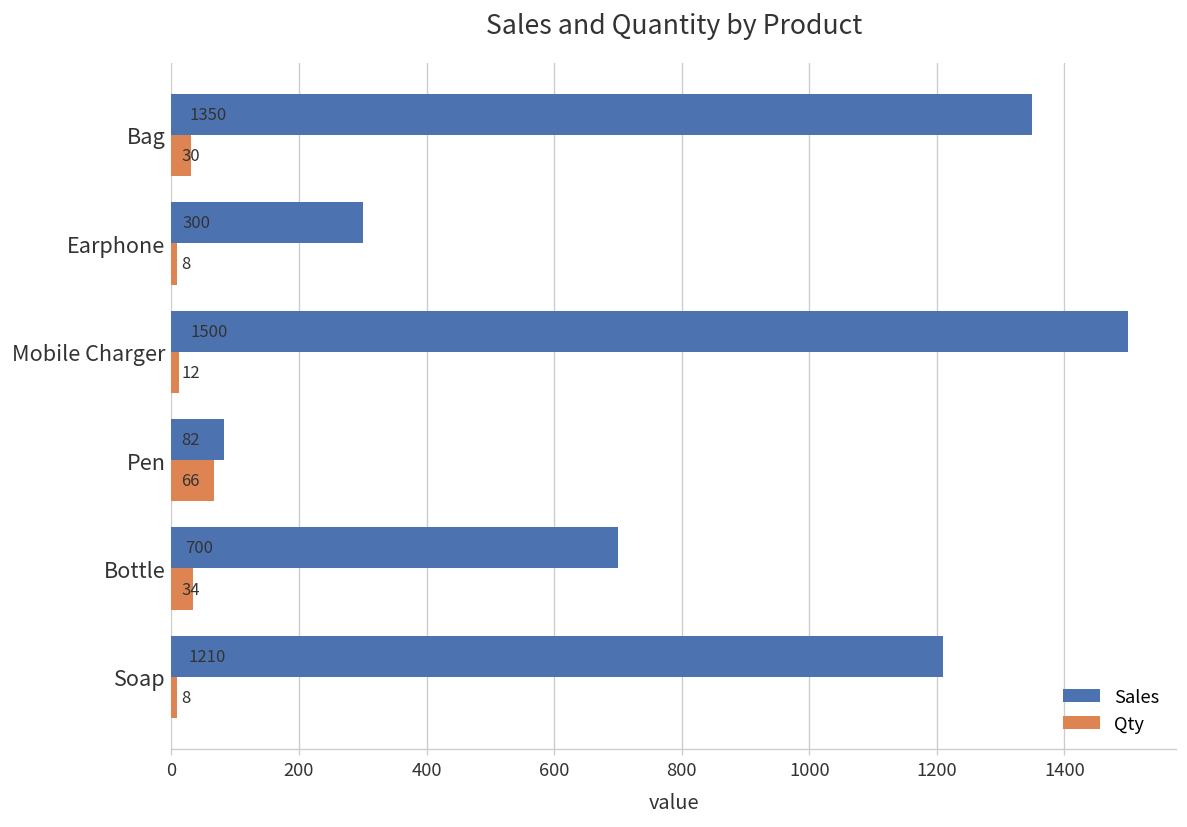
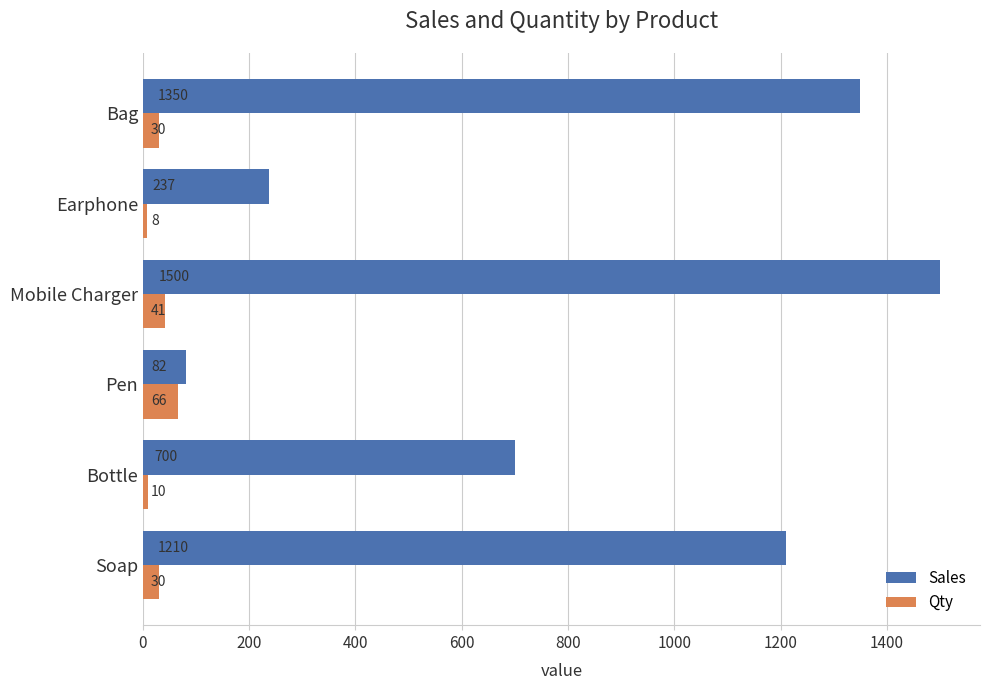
  {
    "Sales": {
      "Bag": 1350,
-     "Earphone": 300,
+     "Earphone": 237,
      "Mobile Charger": 1500,
      "Pen": 82,
      "Bottle": 700,
      "Soap": 1210
    },
    "Qty": {
      "Bag": 30,
      "Earphone": 8,
-     "Mobile Charger": 12,
+     "Mobile Charger": 41,
      "Pen": 66,
-     "Bottle": 34,
-     "Soap": 8
+     "Bottle": 10,
+     "Soap": 30
    }
  }
